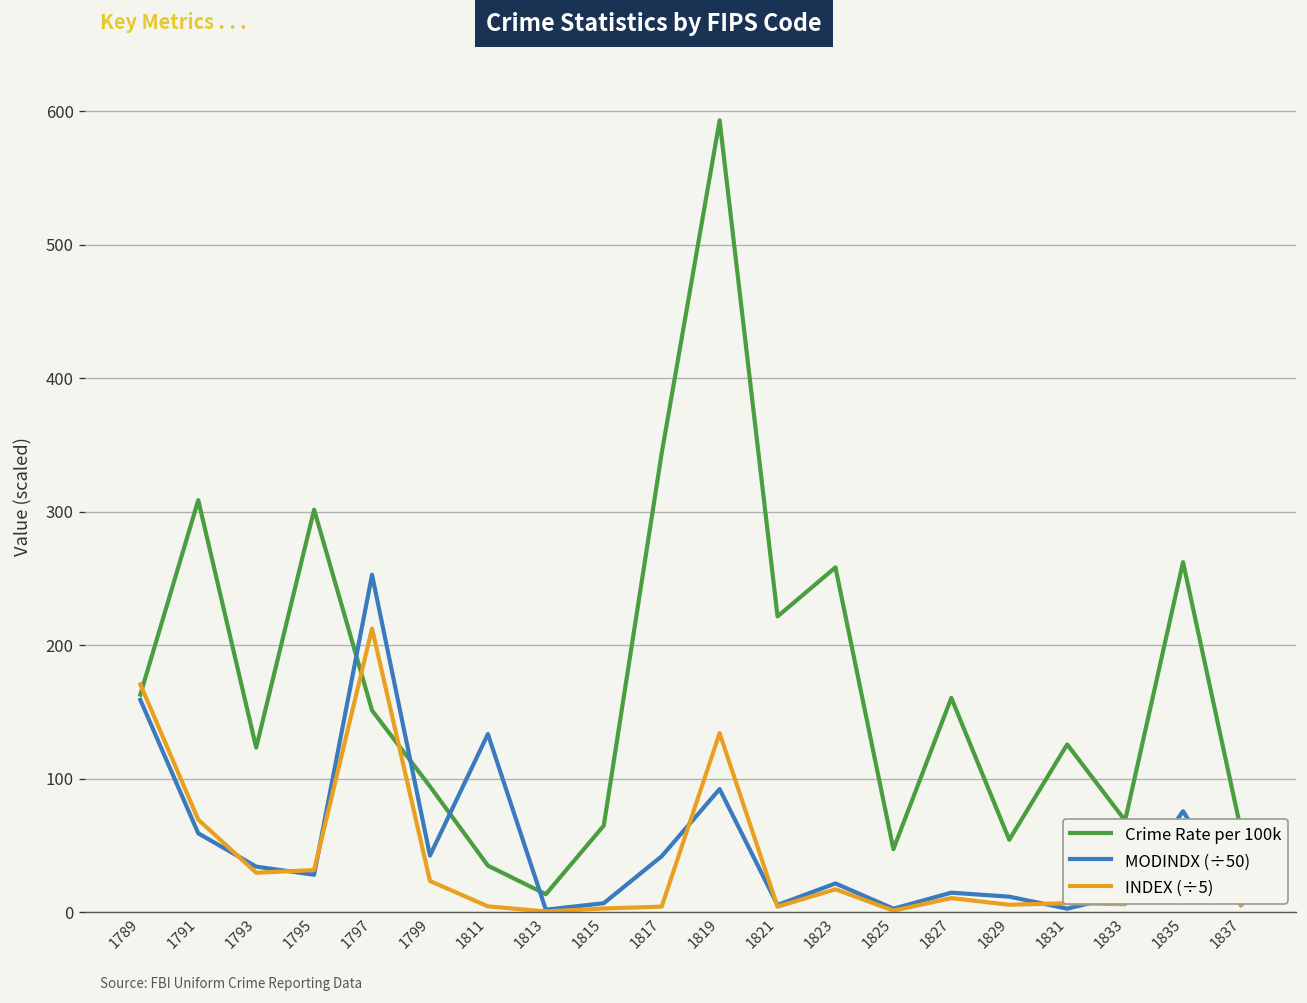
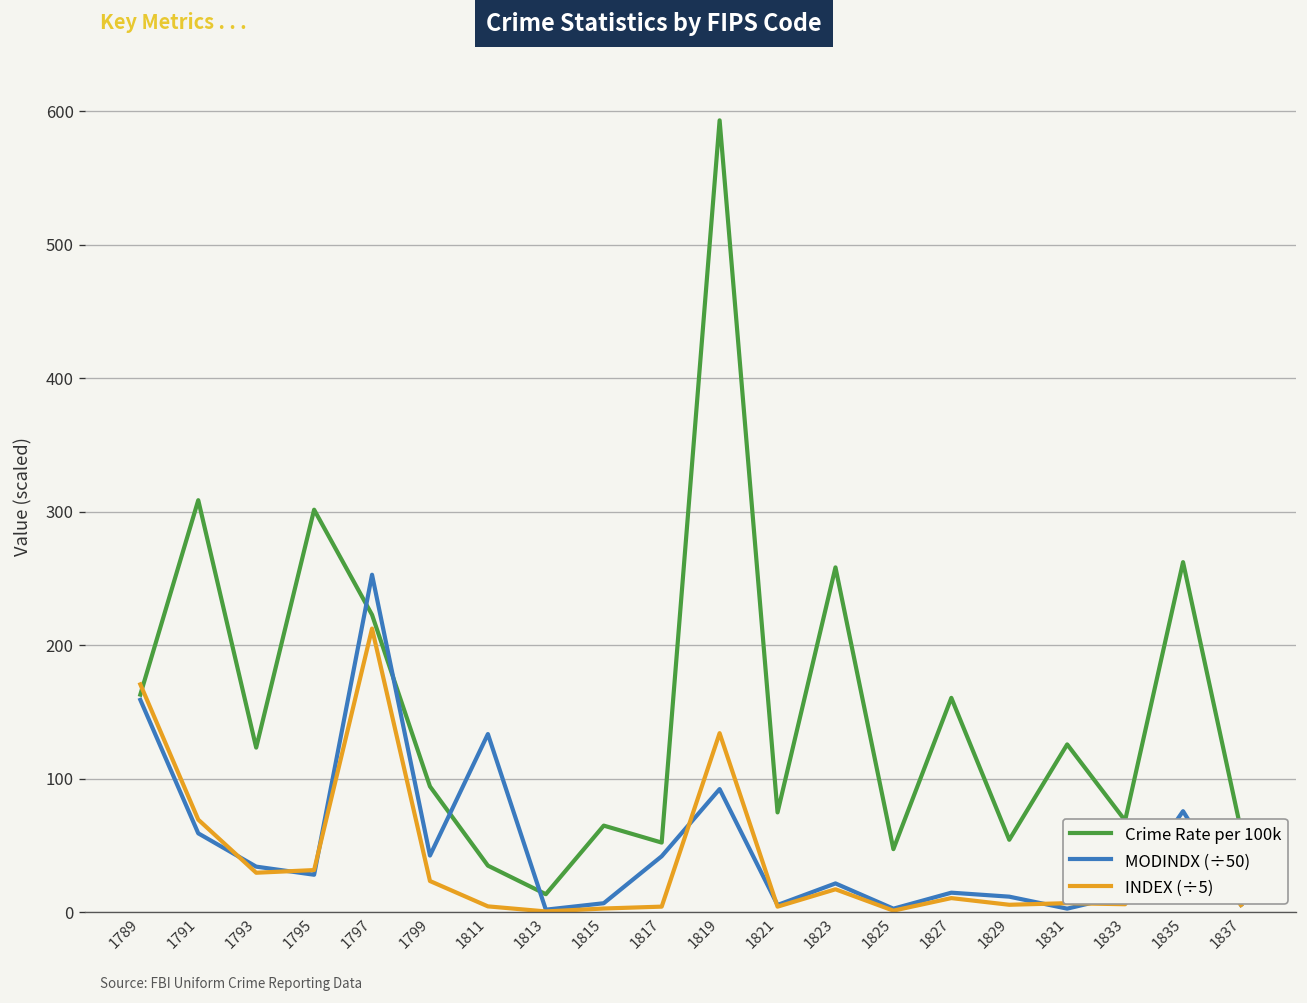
  {
    "Crime Rate per 100k": {
      "1789": 163,
      "1791": 309,
      "1793": 123,
      "1795": 301,
-     "1797": 151,
+     "1797": 223,
      "1799": 94,
      "1811": 35,
      "1813": 13,
      "1815": 65,
-     "1817": 344,
+     "1817": 52,
      "1819": 593,
-     "1821": 222,
+     "1821": 75,
      "1823": 258,
      "1825": 47,
      "1827": 160,
      "1829": 54,
      "1831": 126,
      "1835": 262
    },
    "MODINDX (÷50)": {
      "1789": 159,
      "1791": 59,
      "1793": 34,
      "1795": 28,
      "1797": 253,
      "1799": 42,
      "1811": 133,
      "1815": 7,
      "1817": 42,
      "1819": 92,
      "1823": 21,
      "1827": 14,
      "1829": 11,
      "1831": 3,
      "1835": 76
    },
    "INDEX (÷5)": {
      "1789": 171,
      "1791": 69,
      "1793": 29,
      "1795": 31,
      "1797": 212,
      "1799": 23,
      "1811": 4,
      "1815": 3,
      "1817": 4,
      "1819": 134,
      "1823": 17,
      "1827": 10,
      "1829": 5,
      "1833": 6
    }
  }
